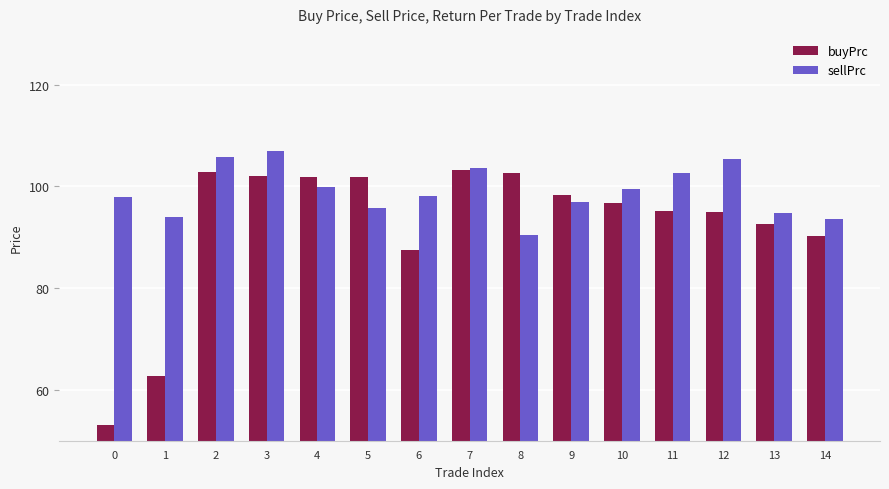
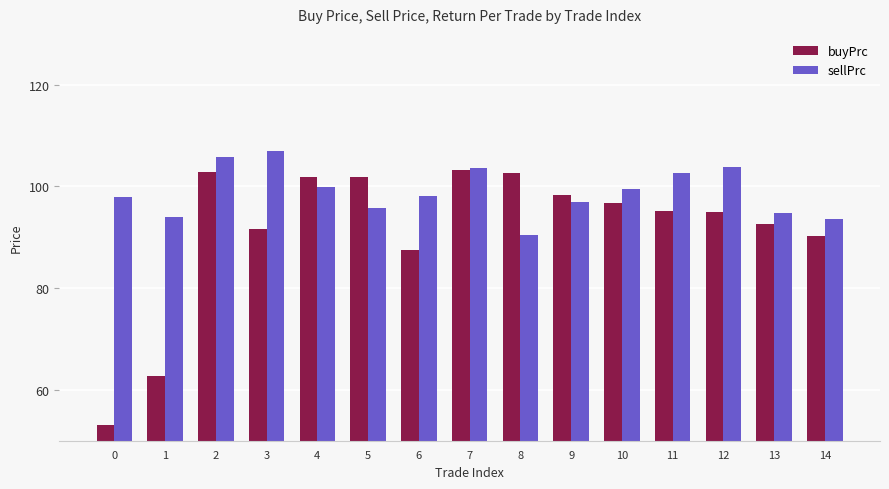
  {
    "buyPrc": {
      "0": 53,
      "1": 63,
      "2": 103,
-     "3": 102,
+     "3": 92,
      "4": 102,
      "5": 102,
      "6": 88,
      "7": 103,
      "8": 103,
      "9": 98,
      "10": 97,
      "11": 95,
      "12": 95,
      "13": 93,
      "14": 90
    },
    "sellPrc": {
      "0": 98,
      "1": 94,
      "2": 106,
      "3": 107,
      "4": 100,
      "5": 96,
      "6": 98,
      "7": 104,
      "8": 90,
      "9": 97,
      "10": 99,
      "11": 103,
-     "12": 105,
+     "12": 104,
      "13": 95,
      "14": 94
    }
  }
